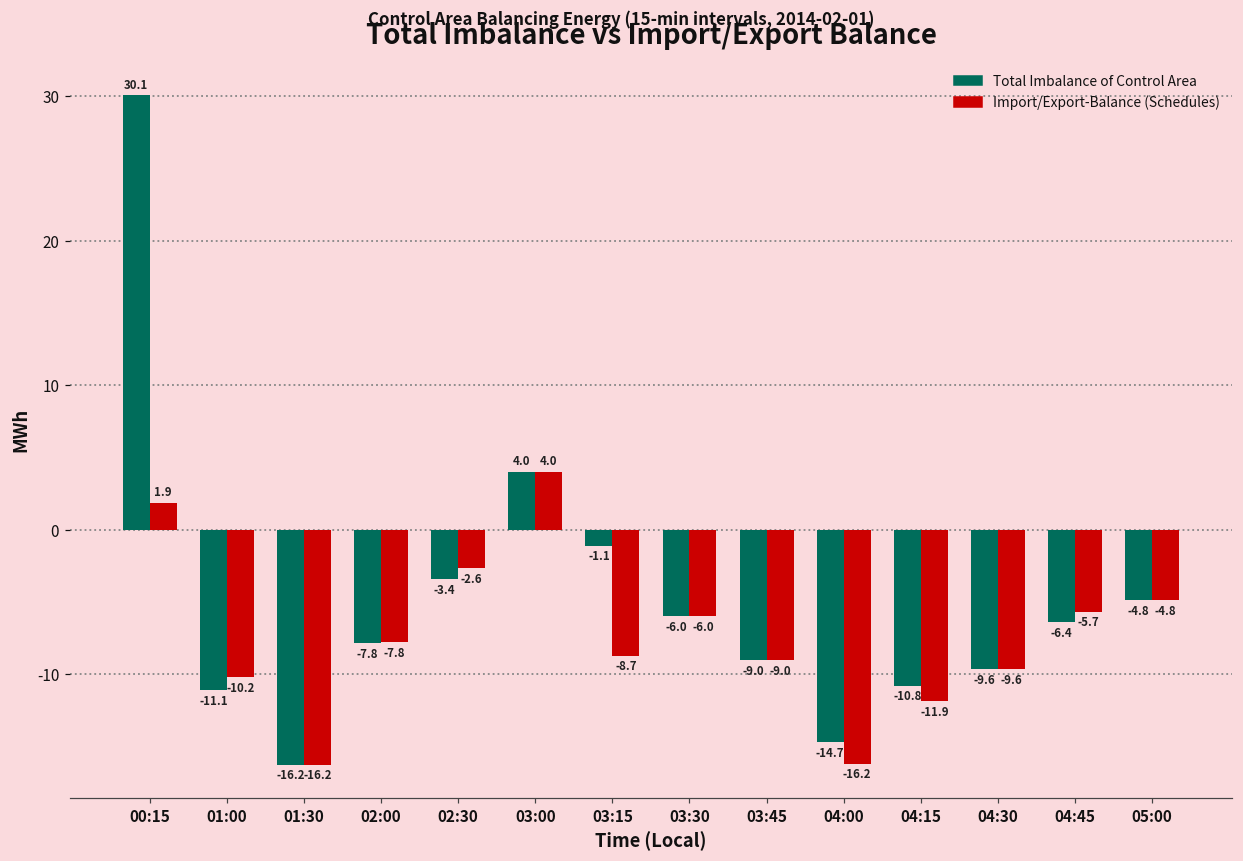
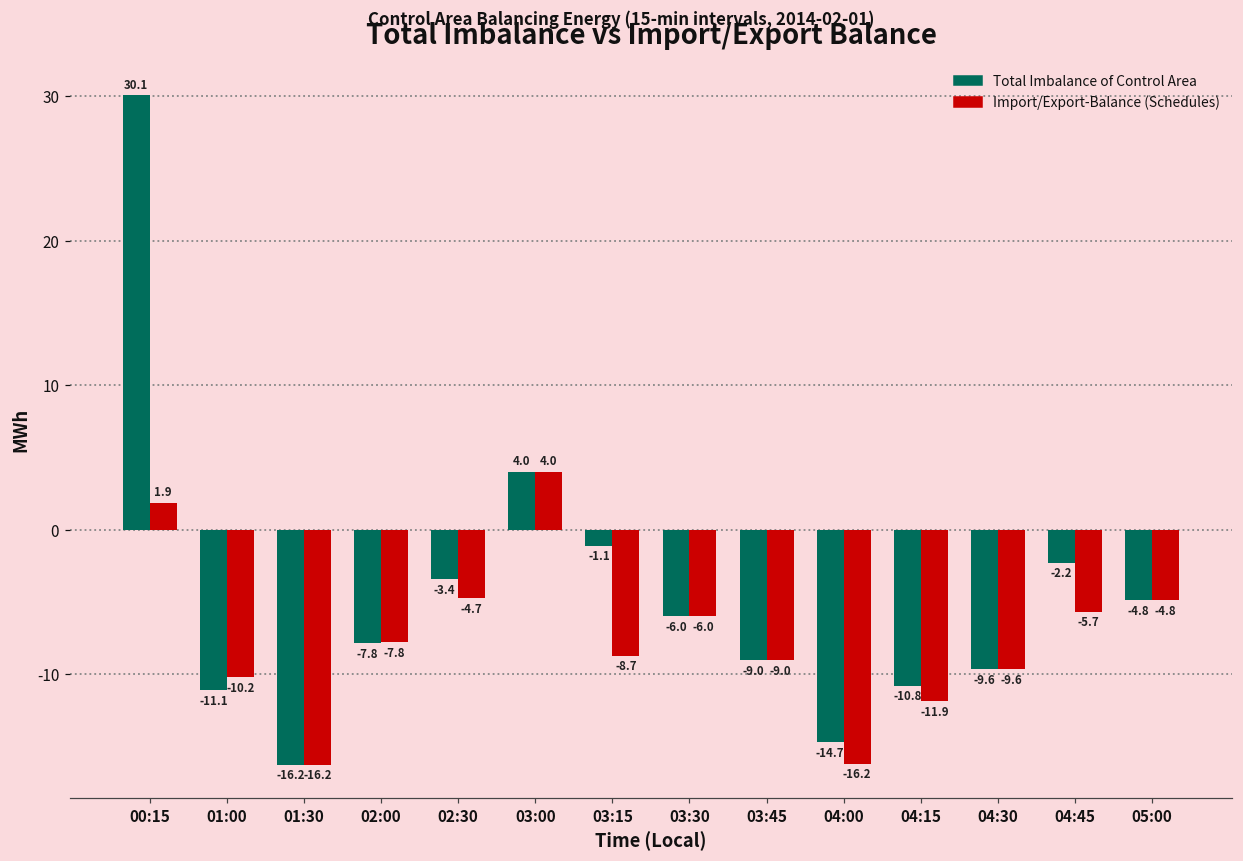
  {
    "Total Imbalance of Control Area": {
      "00:15": 30.1,
      "01:00": -11.1,
      "01:30": -16.2,
      "02:00": -7.8,
      "02:30": -3.4,
      "03:00": 4.0,
      "03:15": -1.1,
      "03:30": -6.0,
      "03:45": -9.0,
      "04:00": -14.7,
      "04:15": -10.8,
      "04:30": -9.6,
-     "04:45": -6.4,
+     "04:45": -2.2,
      "05:00": -4.8
    },
    "Import/Export-Balance (Schedules)": {
      "00:15": 1.9,
      "01:00": -10.2,
      "01:30": -16.2,
      "02:00": -7.8,
-     "02:30": -2.6,
+     "02:30": -4.7,
      "03:00": 4.0,
      "03:15": -8.7,
      "03:30": -6.0,
      "03:45": -9.0,
      "04:00": -16.2,
      "04:15": -11.9,
      "04:30": -9.6,
      "04:45": -5.7,
      "05:00": -4.8
    }
  }
